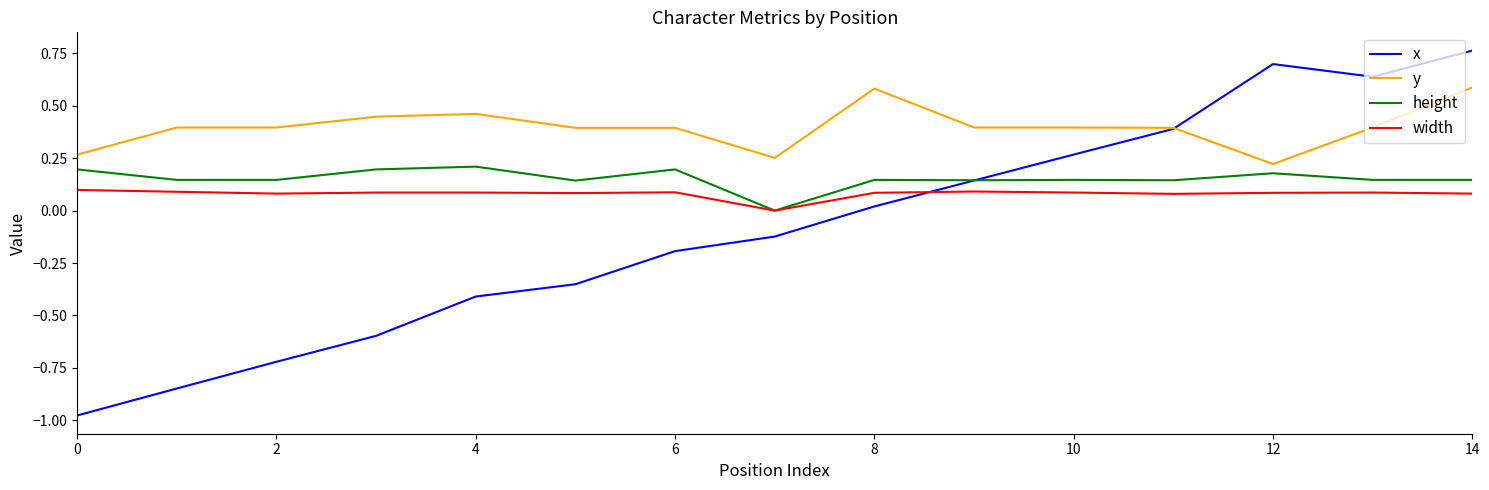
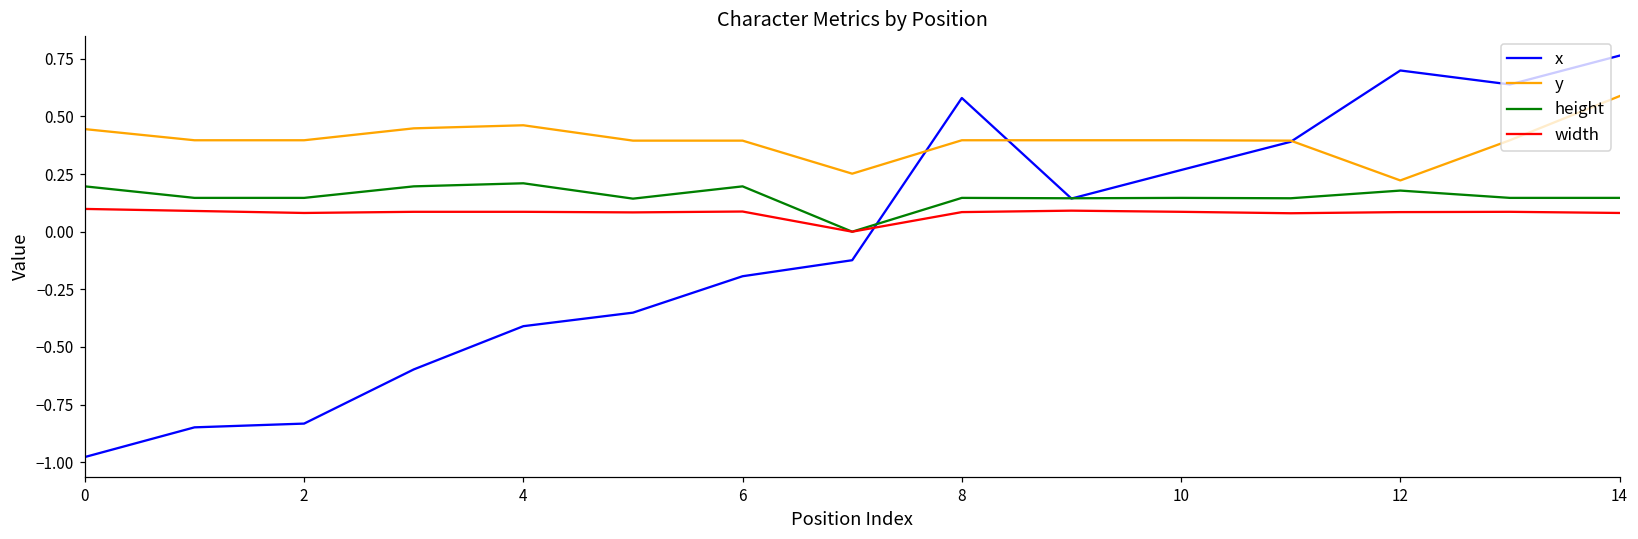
  {
    "x": {
      "0": -0.98,
-     "2": -0.72,
+     "2": -0.83,
      "4": -0.41,
      "6": -0.19,
-     "8": 0.02,
+     "8": 0.58,
      "10": 0.27,
      "12": 0.70,
      "14": 0.76
    },
    "y": {
-     "0": 0.27,
+     "0": 0.45,
      "2": 0.40,
      "4": 0.46,
      "6": 0.40,
-     "8": 0.58,
+     "8": 0.40,
      "10": 0.40,
      "12": 0.22,
      "14": 0.59
    },
    "height": {
      "0": 0.20,
      "2": 0.15,
      "4": 0.21,
      "6": 0.20,
      "8": 0.15,
      "10": 0.15,
      "12": 0.18,
      "14": 0.15
    },
    "width": {
      "0": 0.10,
      "2": 0.08,
      "4": 0.09,
      "6": 0.09,
      "8": 0.09,
      "10": 0.09,
      "12": 0.09,
      "14": 0.08
    }
  }
